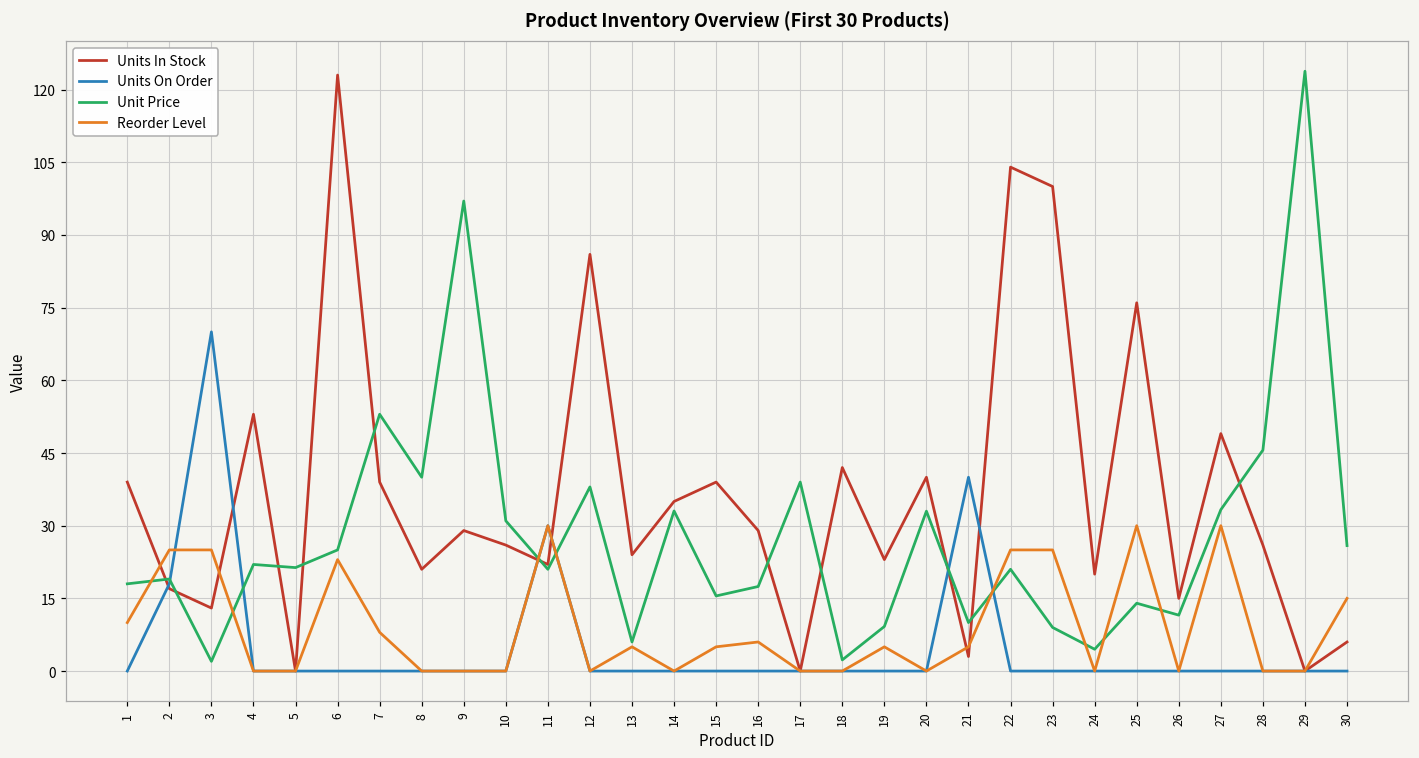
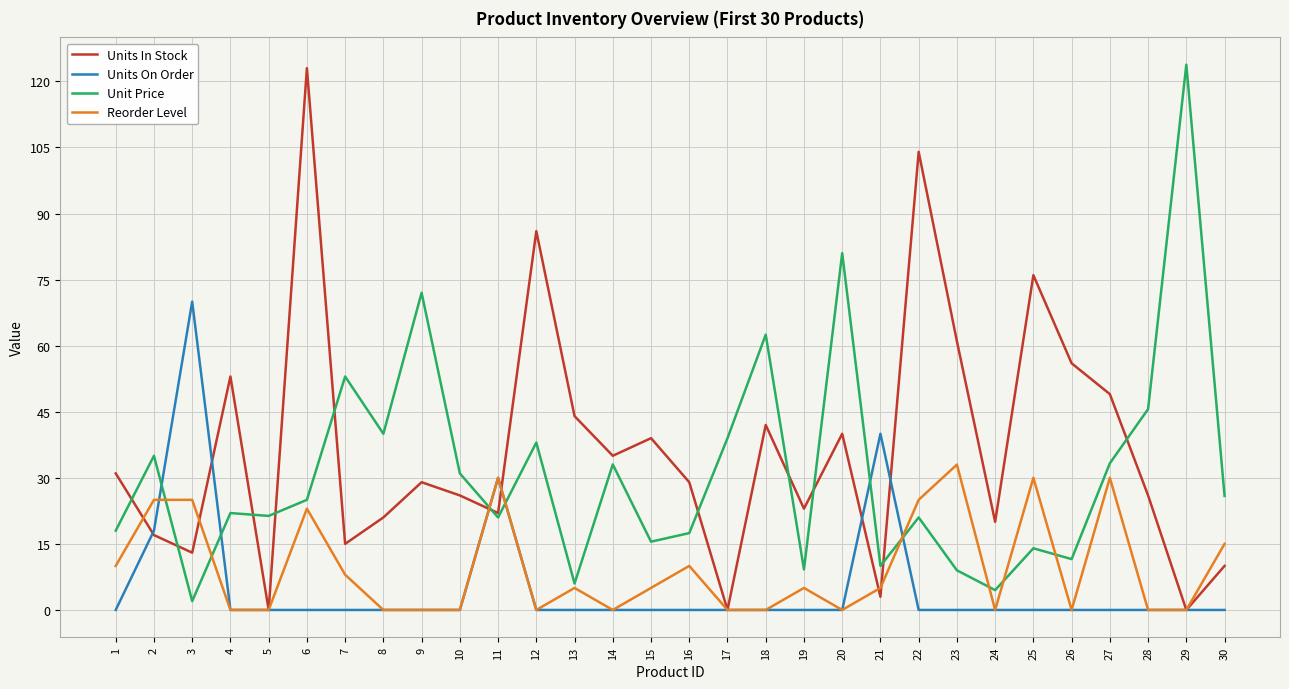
  {
    "Units In Stock": {
-     "1": 39,
+     "1": 31,
      "2": 17,
      "3": 13,
      "4": 53,
      "6": 123,
-     "7": 39,
+     "7": 15,
      "8": 21,
      "9": 29,
      "10": 26,
      "11": 22,
      "12": 86,
-     "13": 24,
+     "13": 44,
      "14": 35,
      "15": 39,
      "16": 29,
      "18": 42,
      "19": 23,
      "20": 40,
      "21": 3,
      "22": 104,
-     "23": 100,
+     "23": 61,
      "24": 20,
      "25": 76,
-     "26": 15,
+     "26": 56,
      "27": 49,
      "28": 26,
-     "30": 6
+     "30": 10
    },
    "Units On Order": {
      "1": 0,
      "2": 18,
      "3": 70,
      "6": 0,
      "7": 0,
      "13": 0,
      "15": 0,
      "16": 0,
      "19": 0,
      "21": 40,
      "22": 0,
      "23": 0,
      "25": 0,
      "27": 0,
      "30": 0
    },
    "Unit Price": {
      "1": 18,
-     "2": 19,
+     "2": 35,
      "3": 2,
      "4": 22,
      "5": 21,
      "6": 25,
      "7": 53,
      "8": 40,
-     "9": 97,
+     "9": 72,
      "10": 31,
      "11": 21,
      "12": 38,
      "13": 6,
      "14": 33,
      "15": 16,
      "16": 17,
      "17": 39,
-     "18": 2,
+     "18": 63,
      "19": 9,
-     "20": 33,
+     "20": 81,
      "21": 10,
      "22": 21,
      "23": 9,
      "24": 5,
      "25": 14,
      "26": 12,
      "27": 33,
      "28": 46,
      "29": 124,
      "30": 26
    },
    "Reorder Level": {
      "1": 10,
      "2": 25,
      "3": 25,
      "6": 23,
      "7": 8,
      "13": 5,
      "15": 5,
-     "16": 6,
+     "16": 10,
      "19": 5,
      "21": 5,
      "22": 25,
-     "23": 25,
+     "23": 33,
      "25": 30,
      "27": 30,
      "30": 15
    }
  }
